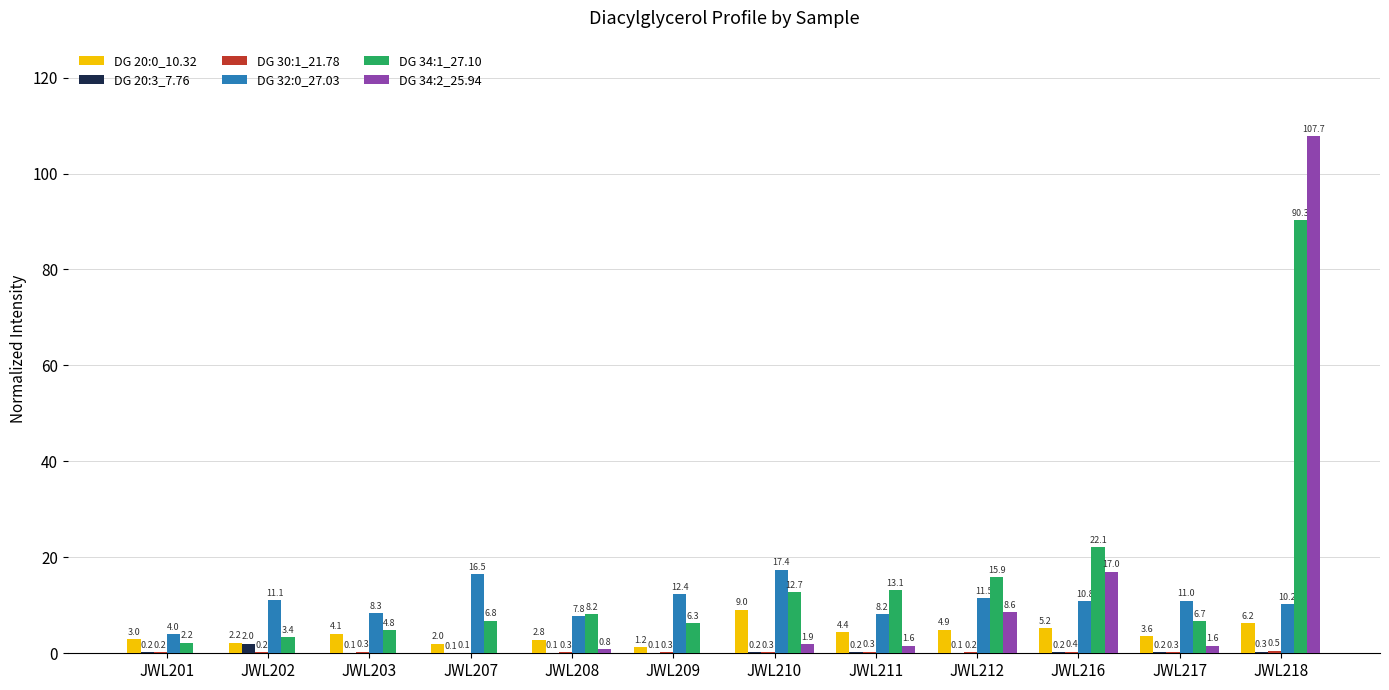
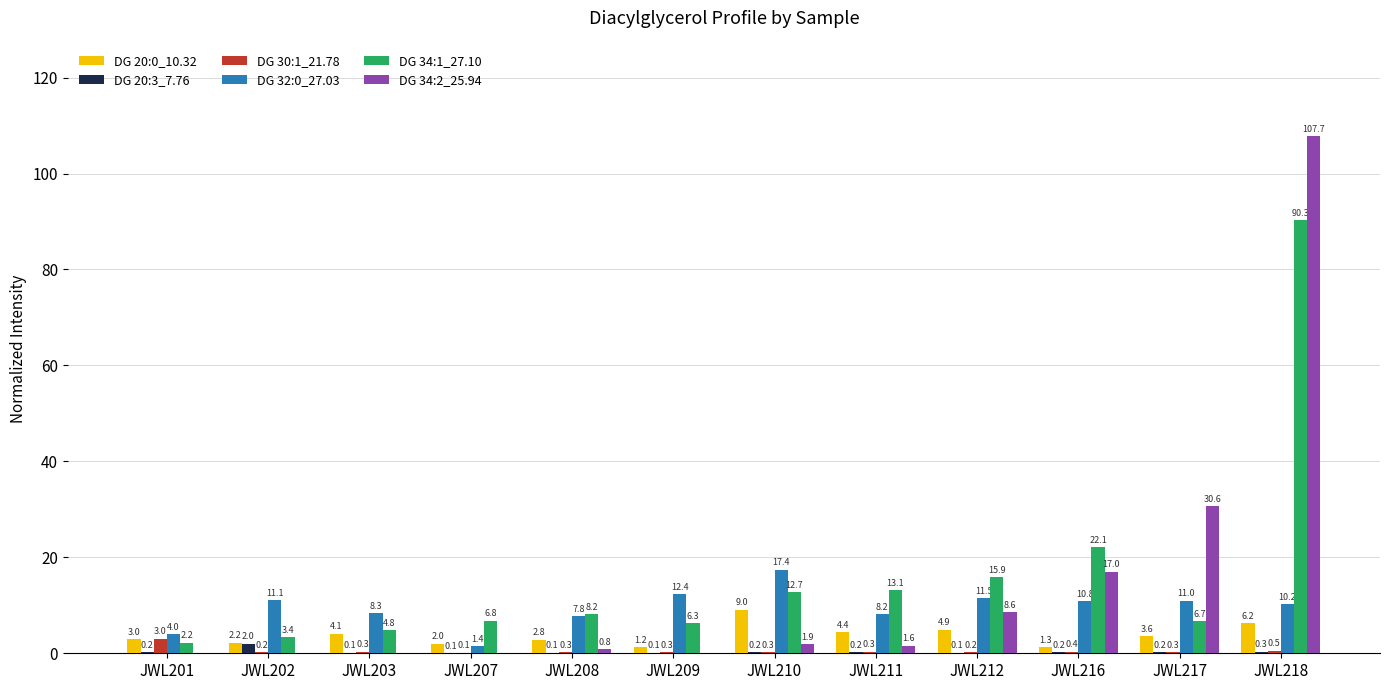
  {
    "DG 20:0_10.32": {
      "JWL201": 3.0,
      "JWL202": 2.2,
      "JWL203": 4.1,
      "JWL207": 2.0,
      "JWL208": 2.8,
      "JWL209": 1.2,
      "JWL210": 9.0,
      "JWL211": 4.4,
      "JWL212": 4.9,
-     "JWL216": 5.2,
+     "JWL216": 1.3,
      "JWL217": 3.6,
      "JWL218": 6.2
    },
    "DG 20:3_7.76": {
      "JWL201": 0.2,
      "JWL202": 2.0,
      "JWL203": 0.1,
      "JWL207": 0.1,
      "JWL208": 0.1,
      "JWL209": 0.1,
      "JWL210": 0.2,
      "JWL211": 0.2,
      "JWL212": 0.1,
      "JWL216": 0.2,
      "JWL217": 0.2,
      "JWL218": 0.3
    },
    "DG 30:1_21.78": {
-     "JWL201": 0.2,
+     "JWL201": 3.0,
      "JWL202": 0.2,
      "JWL203": 0.3,
      "JWL207": 0.1,
      "JWL208": 0.3,
      "JWL209": 0.3,
      "JWL210": 0.3,
      "JWL211": 0.3,
      "JWL212": 0.2,
      "JWL216": 0.4,
      "JWL217": 0.3,
      "JWL218": 0.5
    },
    "DG 32:0_27.03": {
      "JWL201": 4.0,
      "JWL202": 11.1,
      "JWL203": 8.3,
-     "JWL207": 16.5,
+     "JWL207": 1.4,
      "JWL208": 7.8,
      "JWL209": 12.4,
      "JWL210": 17.4,
      "JWL211": 8.2,
      "JWL212": 11.5,
      "JWL216": 10.8,
      "JWL217": 11.0,
      "JWL218": 10.2
    },
    "DG 34:1_27.10": {
      "JWL201": 2.2,
      "JWL202": 3.4,
      "JWL203": 4.8,
      "JWL207": 6.8,
      "JWL208": 8.2,
      "JWL209": 6.3,
      "JWL210": 12.7,
      "JWL211": 13.1,
      "JWL212": 15.9,
      "JWL216": 22.1,
      "JWL217": 6.7,
      "JWL218": 90.3
    },
    "DG 34:2_25.94": {
      "JWL208": 0.8,
      "JWL210": 1.9,
      "JWL211": 1.6,
      "JWL212": 8.6,
      "JWL216": 17.0,
-     "JWL217": 1.6,
+     "JWL217": 30.6,
      "JWL218": 107.7
    }
  }
